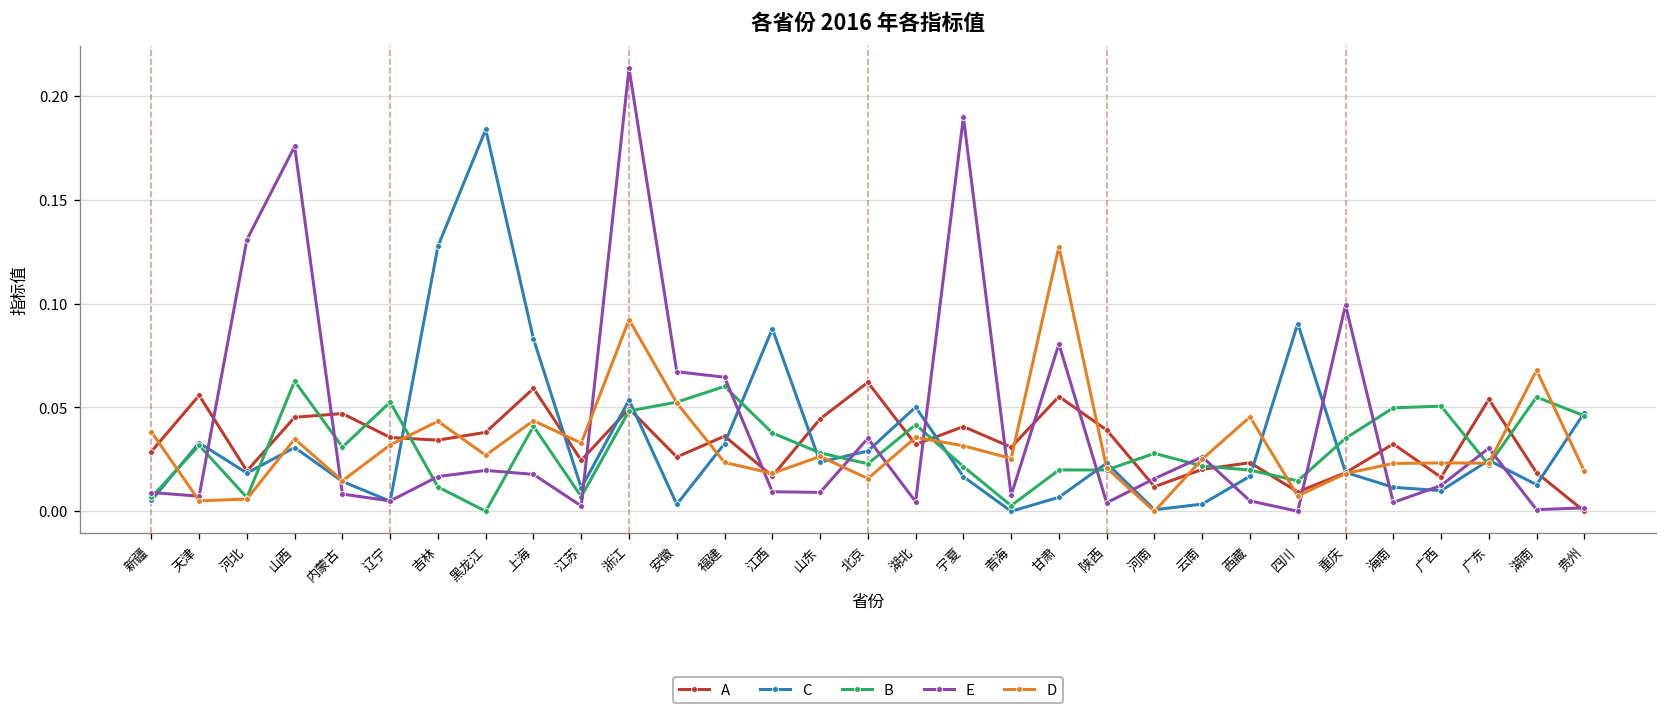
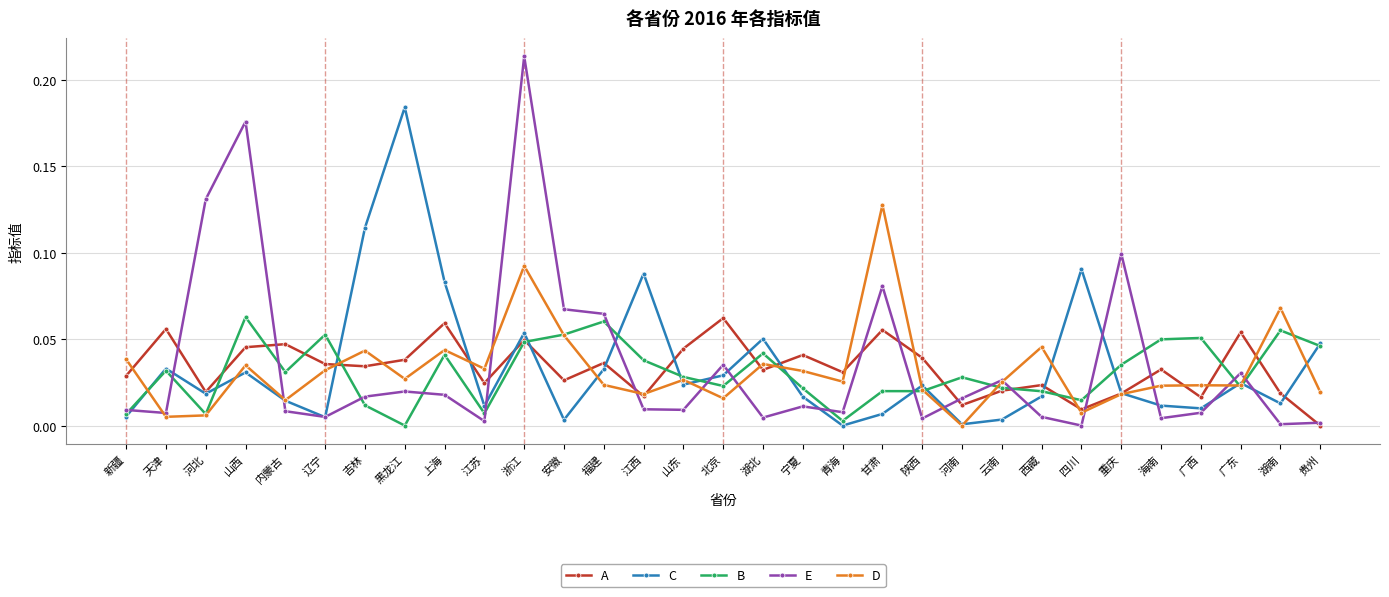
  {
    "A": {
      "新疆": 0.029,
      "天津": 0.056,
      "山西": 0.045,
      "内蒙古": 0.047,
      "辽宁": 0.036,
      "吉林": 0.034,
      "黑龙江": 0.038,
      "上海": 0.059,
      "江苏": 0.025,
      "安徽": 0.026,
      "福建": 0.036,
      "山东": 0.044,
      "北京": 0.062,
      "湖北": 0.032,
      "宁夏": 0.041,
      "青海": 0.031,
      "甘肃": 0.055,
      "陕西": 0.039,
      "河南": 0.012,
      "云南": 0.020,
      "西藏": 0.023,
      "四川": 0.009,
      "海南": 0.032,
      "广西": 0.016,
      "广东": 0.054,
      "湖南": 0.019,
      "贵州": 0.000
    },
    "C": {
      "山西": 0.031,
-     "吉林": 0.128,
+     "吉林": 0.114,
      "黑龙江": 0.184,
      "上海": 0.083,
      "江苏": 0.011,
      "浙江": 0.054,
      "安徽": 0.003,
      "福建": 0.033,
      "江西": 0.088,
      "山东": 0.024,
      "北京": 0.029,
      "湖北": 0.050,
      "宁夏": 0.017,
      "青海": 0.000,
      "甘肃": 0.007,
      "陕西": 0.023,
      "云南": 0.003,
      "西藏": 0.017,
      "四川": 0.090,
      "海南": 0.012,
      "广西": 0.010,
      "湖南": 0.013,
      "贵州": 0.047
    },
    "B": {
      "山西": 0.063,
      "内蒙古": 0.031,
      "辽宁": 0.053,
      "吉林": 0.012,
      "黑龙江": 0.000,
      "上海": 0.041,
      "江苏": 0.007,
      "福建": 0.060,
      "江西": 0.038,
      "山东": 0.028,
      "北京": 0.023,
      "湖北": 0.042,
      "宁夏": 0.022,
      "青海": 0.003,
      "甘肃": 0.020,
      "河南": 0.028,
      "云南": 0.022,
      "西藏": 0.020,
      "四川": 0.015,
      "重庆": 0.035,
      "海南": 0.050,
      "广西": 0.051,
      "湖南": 0.055,
      "贵州": 0.046
    },
    "E": {
      "新疆": 0.009,
      "天津": 0.007,
      "河北": 0.131,
      "山西": 0.176,
      "内蒙古": 0.008,
      "吉林": 0.017,
      "黑龙江": 0.020,
      "上海": 0.018,
      "江苏": 0.003,
      "浙江": 0.213,
      "安徽": 0.067,
      "福建": 0.065,
      "江西": 0.009,
      "山东": 0.009,
      "北京": 0.035,
      "湖北": 0.005,
-     "宁夏": 0.190,
+     "宁夏": 0.011,
      "青海": 0.008,
      "甘肃": 0.081,
      "陕西": 0.004,
      "河南": 0.016,
      "西藏": 0.005,
      "四川": 0.000,
      "重庆": 0.099,
      "海南": 0.004,
-     "广西": 0.012,
+     "广西": 0.007,
      "广东": 0.030,
      "湖南": 0.001,
      "贵州": 0.002
    },
    "D": {
      "新疆": 0.038,
      "天津": 0.005,
      "山西": 0.035,
      "辽宁": 0.032,
      "吉林": 0.043,
      "黑龙江": 0.027,
      "上海": 0.044,
      "江苏": 0.033,
      "浙江": 0.092,
      "福建": 0.024,
      "山东": 0.026,
      "北京": 0.016,
      "湖北": 0.036,
      "宁夏": 0.032,
      "青海": 0.025,
      "甘肃": 0.128,
      "西藏": 0.045,
      "四川": 0.007,
      "海南": 0.023,
      "广西": 0.023,
      "湖南": 0.068,
      "贵州": 0.019
    }
  }
